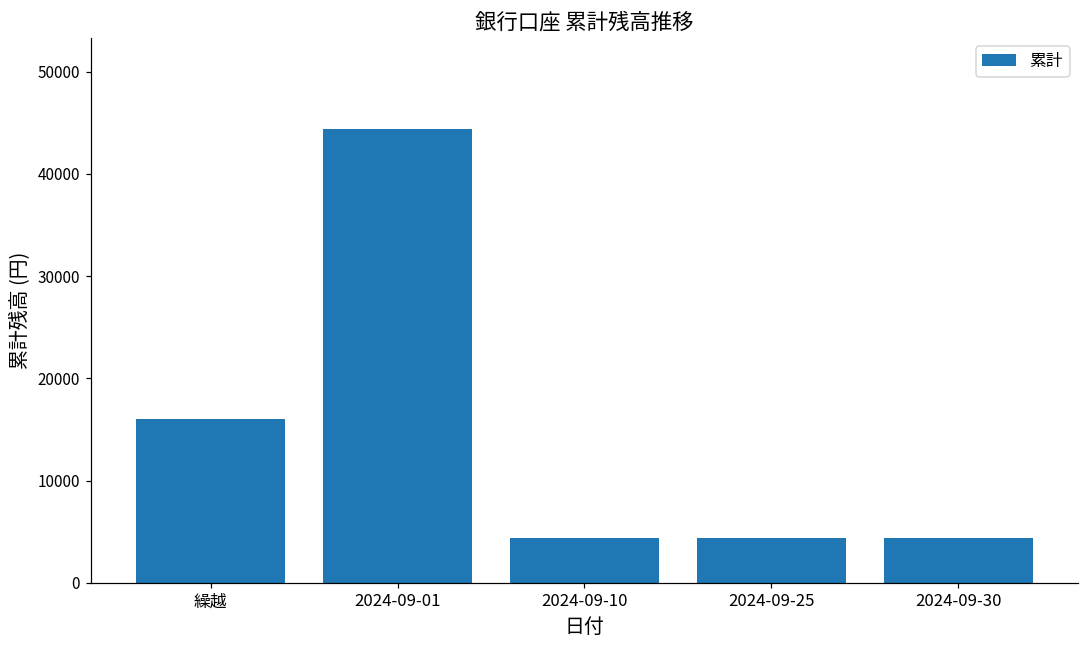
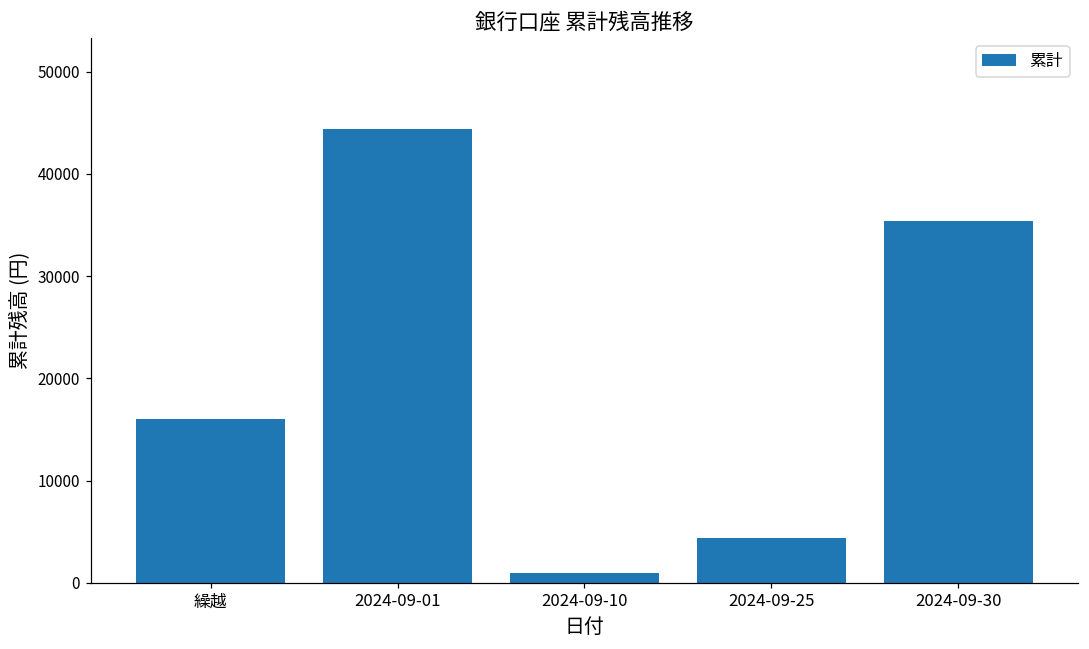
  {
    "繰越": 16000,
    "2024-09-01": 44000,
-   "2024-09-10": 4000,
+   "2024-09-10": 1000,
    "2024-09-25": 4000,
-   "2024-09-30": 4000
+   "2024-09-30": 35000
  }
